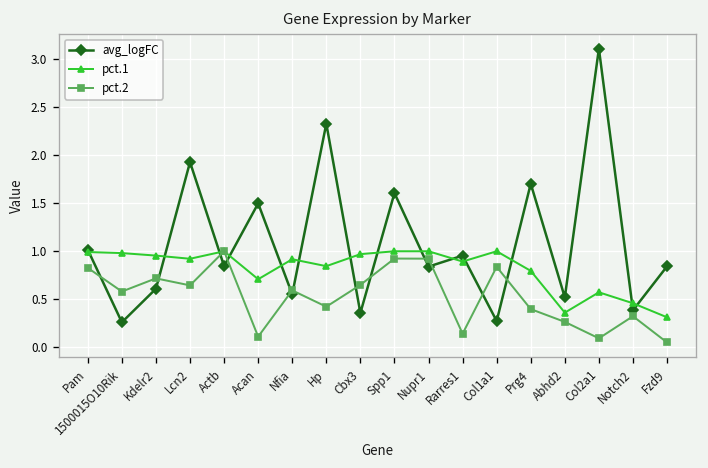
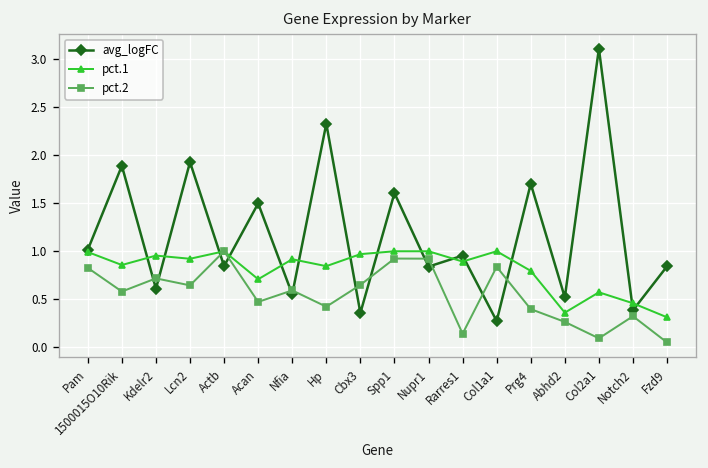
  {
    "avg_logFC": {
-     "1500015O10Rik": 0.3,
+     "1500015O10Rik": 1.9,
      "Kdelr2": 0.6,
      "Lcn2": 1.9,
      "Actb": 0.8,
      "Acan": 1.5,
      "Nfia": 0.6,
      "Hp": 2.3,
      "Cbx3": 0.4,
      "Spp1": 1.6,
      "Nupr1": 0.8,
      "Rarres1": 1.0,
      "Col1a1": 0.3,
      "Prg4": 1.7,
      "Abhd2": 0.5,
      "Col2a1": 3.1,
      "Notch2": 0.4,
      "Fzd9": 0.8
    },
    "pct.1": {
-     "1500015O10Rik": 1.0,
+     "1500015O10Rik": 0.9,
      "Kdelr2": 1.0,
      "Lcn2": 0.9,
      "Acan": 0.7,
      "Nfia": 0.9,
      "Hp": 0.8,
      "Cbx3": 1.0,
      "Spp1": 1.0,
      "Nupr1": 1.0,
      "Rarres1": 0.9,
      "Col1a1": 1.0,
      "Prg4": 0.8,
      "Abhd2": 0.4,
      "Col2a1": 0.6,
      "Notch2": 0.5,
      "Fzd9": 0.3
    },
    "pct.2": {
      "Pam": 0.8,
      "1500015O10Rik": 0.6,
      "Kdelr2": 0.7,
      "Lcn2": 0.6,
-     "Acan": 0.1,
+     "Acan": 0.5,
      "Nfia": 0.6,
      "Hp": 0.4,
      "Cbx3": 0.7,
      "Spp1": 0.9,
      "Nupr1": 0.9,
      "Rarres1": 0.1,
      "Col1a1": 0.8,
      "Prg4": 0.4,
      "Abhd2": 0.3,
      "Col2a1": 0.1,
      "Notch2": 0.3,
      "Fzd9": 0.1
    }
  }
